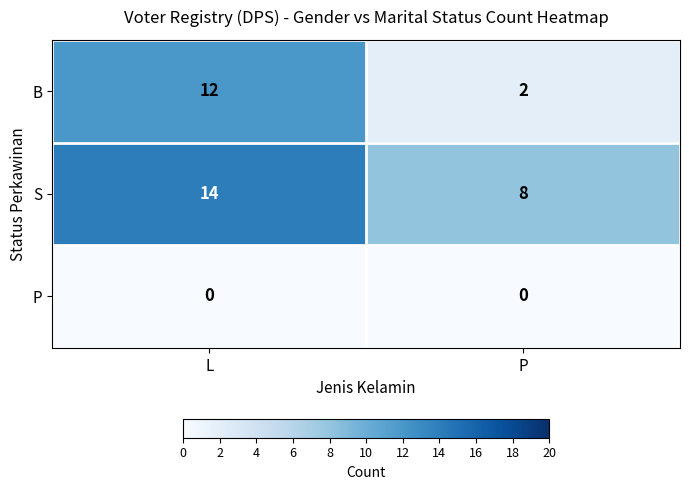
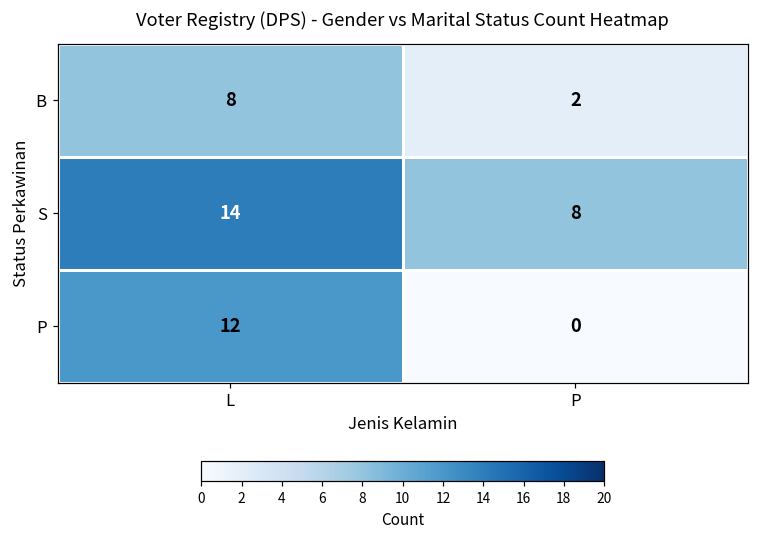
  {
    "B": {
-     "L": 12,
+     "L": 8,
      "P": 2
    },
    "S": {
      "L": 14,
      "P": 8
    },
    "P": {
-     "L": 0,
+     "L": 12,
      "P": 0
    }
  }
